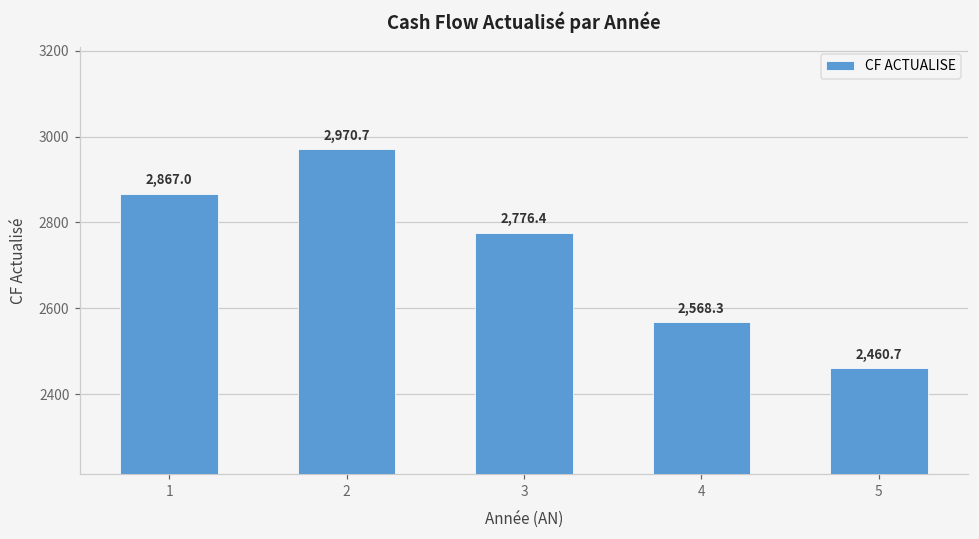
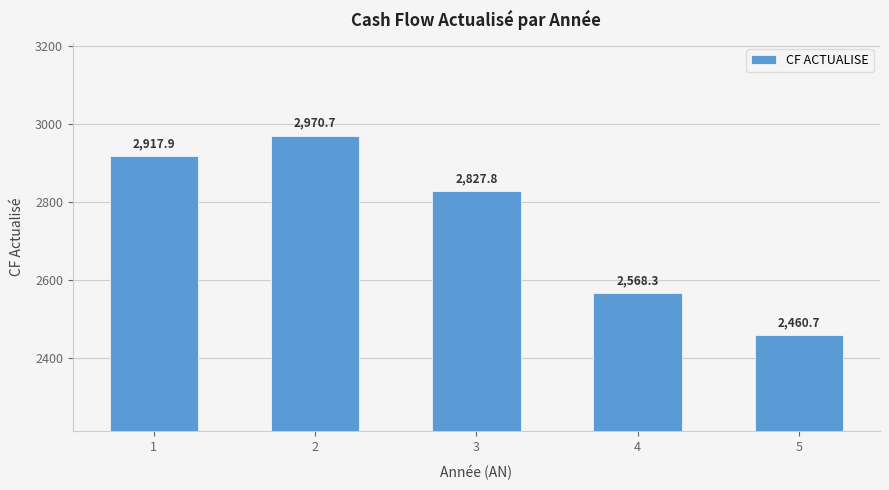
  {
-   "1": "2,867.0",
+   "1": "2,917.9",
    "2": "2,970.7",
-   "3": "2,776.4",
+   "3": "2,827.8",
    "4": "2,568.3",
    "5": "2,460.7"
  }
